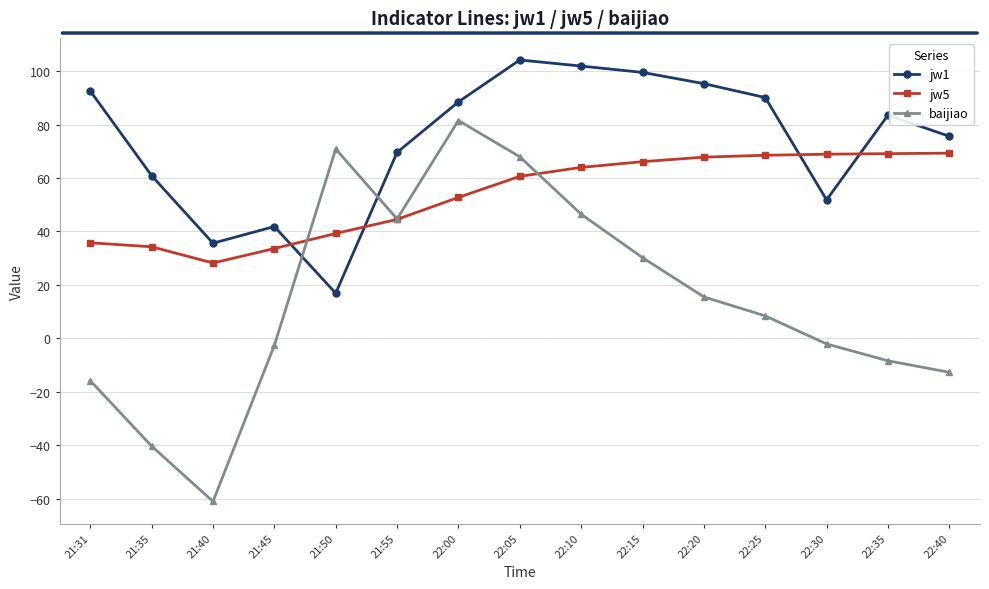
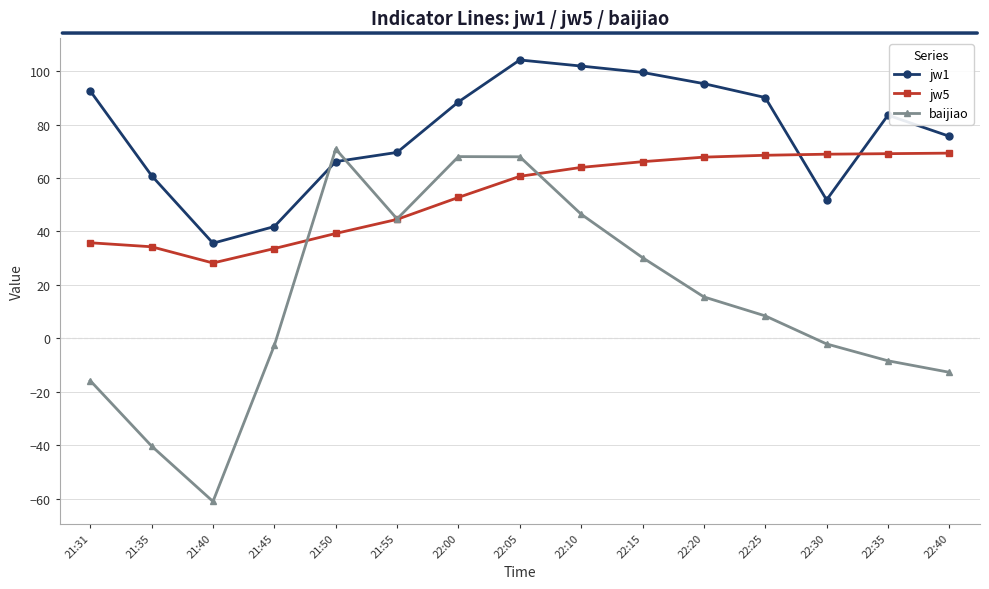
  {
    "jw1": {
      "21:31": 93,
      "21:35": 61,
      "21:40": 36,
      "21:45": 42,
-     "21:50": 17,
+     "21:50": 66,
      "21:55": 70,
      "22:00": 88,
      "22:05": 104,
      "22:10": 102,
      "22:15": 100,
      "22:20": 95,
      "22:25": 90,
      "22:30": 52,
      "22:35": 84,
      "22:40": 76
    },
    "jw5": {
      "21:31": 36,
      "21:35": 34,
      "21:40": 28,
      "21:45": 34,
      "21:50": 39,
      "22:00": 53,
      "22:05": 61,
      "22:10": 64,
      "22:15": 66,
      "22:20": 68,
      "22:25": 69,
      "22:30": 69,
      "22:35": 69,
      "22:40": 69
    },
    "baijiao": {
      "21:31": -16,
      "21:35": -40,
      "21:40": -61,
      "21:45": -3,
      "21:50": 71,
-     "22:00": 82,
+     "22:00": 68,
      "22:05": 68,
      "22:10": 46,
      "22:15": 30,
      "22:20": 16,
      "22:25": 8,
      "22:30": -2,
      "22:35": -8,
      "22:40": -13
    }
  }
